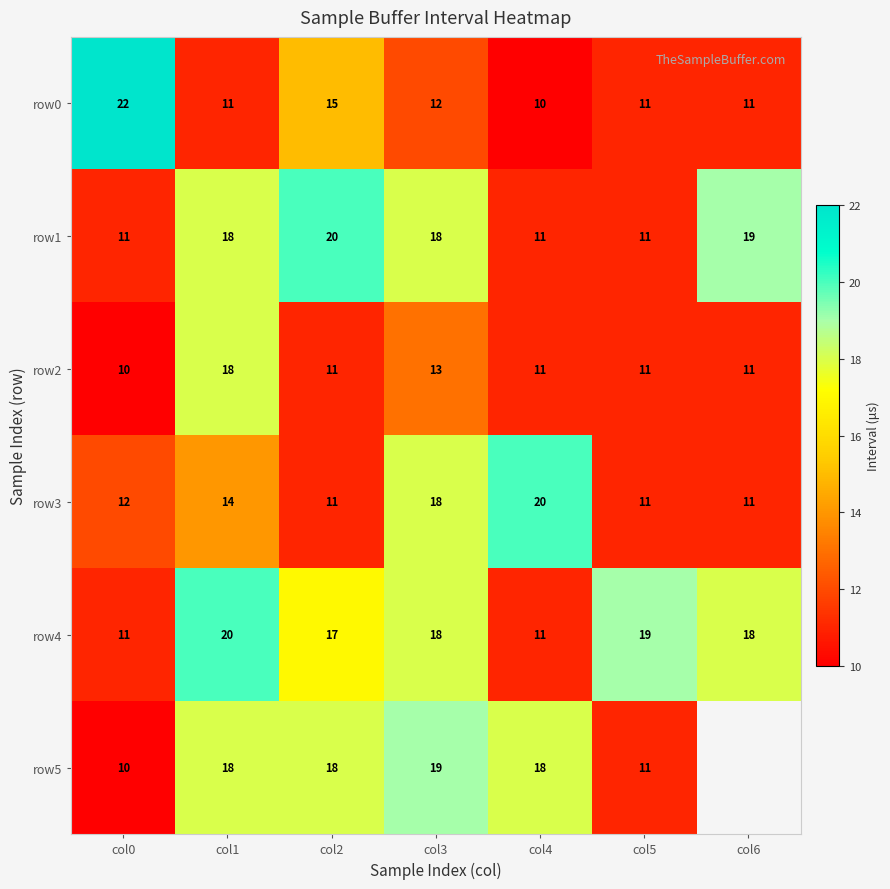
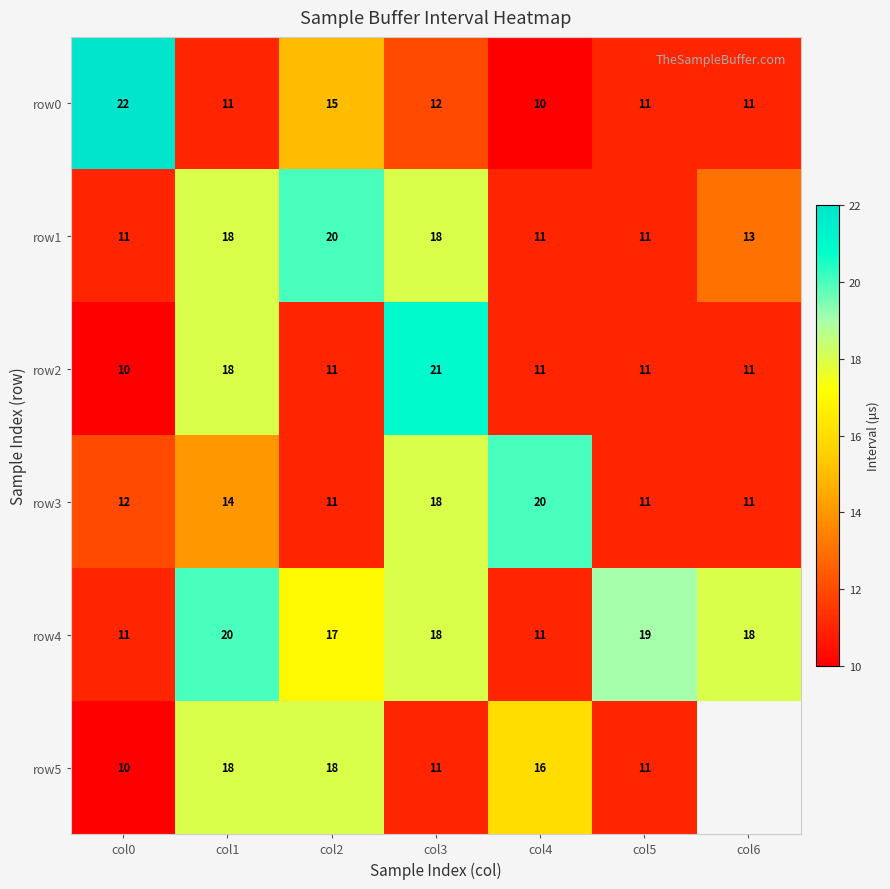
  {
    "row0": {
      "col0": 22,
      "col1": 11,
      "col2": 15,
      "col3": 12,
      "col4": 10,
      "col5": 11
    },
    "row1": {
      "col0": 11,
      "col1": 18,
      "col2": 20,
      "col3": 18,
      "col4": 11,
      "col5": 11,
-     "col6": 19
+     "col6": 13
    },
    "row2": {
      "col0": 10,
      "col1": 18,
      "col2": 11,
-     "col3": 13,
+     "col3": 21,
      "col4": 11,
      "col5": 11,
      "col6": 11
    },
    "row3": {
      "col0": 12,
      "col1": 14,
      "col2": 11,
      "col3": 18,
      "col4": 20,
      "col5": 11,
      "col6": 11
    },
    "row4": {
      "col0": 11,
      "col1": 20,
      "col2": 17,
      "col3": 18,
      "col4": 11,
      "col5": 19,
      "col6": 18
    },
    "row5": {
      "col0": 10,
      "col1": 18,
      "col2": 18,
-     "col3": 19,
-     "col4": 18,
+     "col3": 11,
+     "col4": 16,
      "col5": 11
    }
  }
